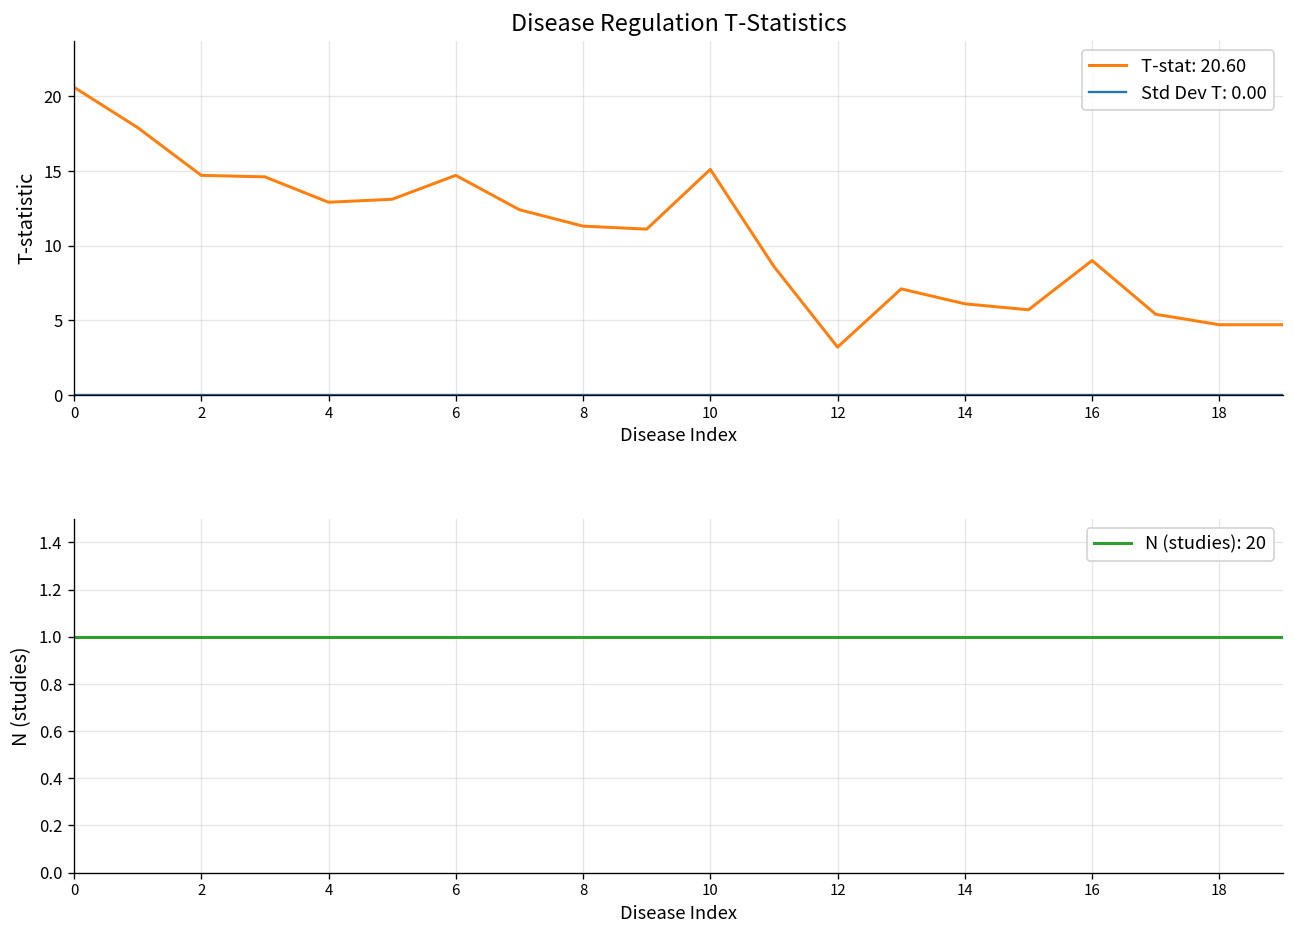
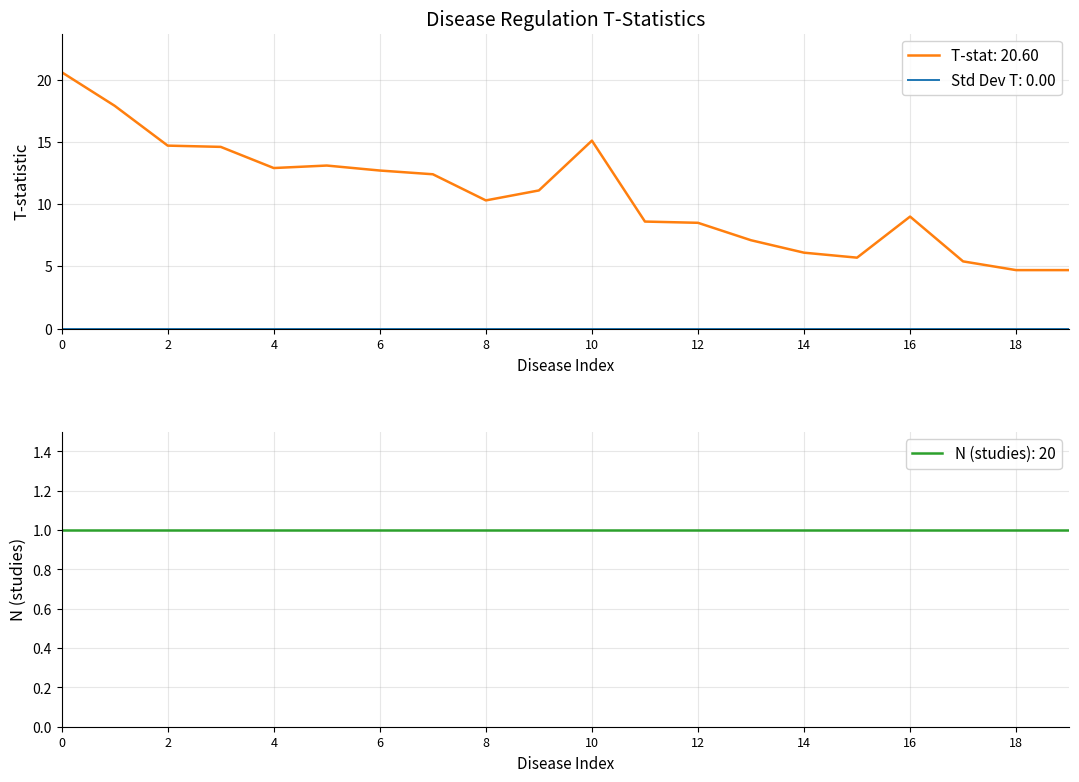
  {
    "Disease Regulation T-Statistics": {
      "T-stat: 20.60": {
        "0": 20.6,
        "2": 14.7,
        "4": 12.9,
-       "6": 14.7,
-       "8": 11.3,
+       "6": 12.7,
+       "8": 10.3,
        "10": 15.1,
-       "12": 3.2,
+       "12": 8.5,
        "14": 6.1,
        "16": 9.0,
        "18": 4.7
      },
      "Std Dev T: 0.00": {
        "0": 0.0,
        "2": 0.0,
        "4": 0.0,
        "6": 0.0,
        "8": 0.0,
        "10": 0.0,
        "12": 0.0,
        "14": 0.0,
        "16": 0.0,
        "18": 0.0
      }
    }
  }
